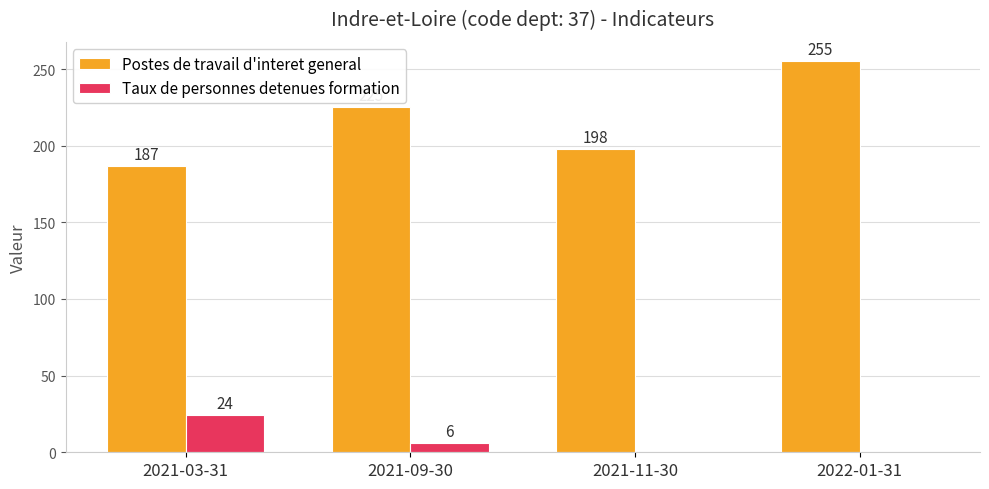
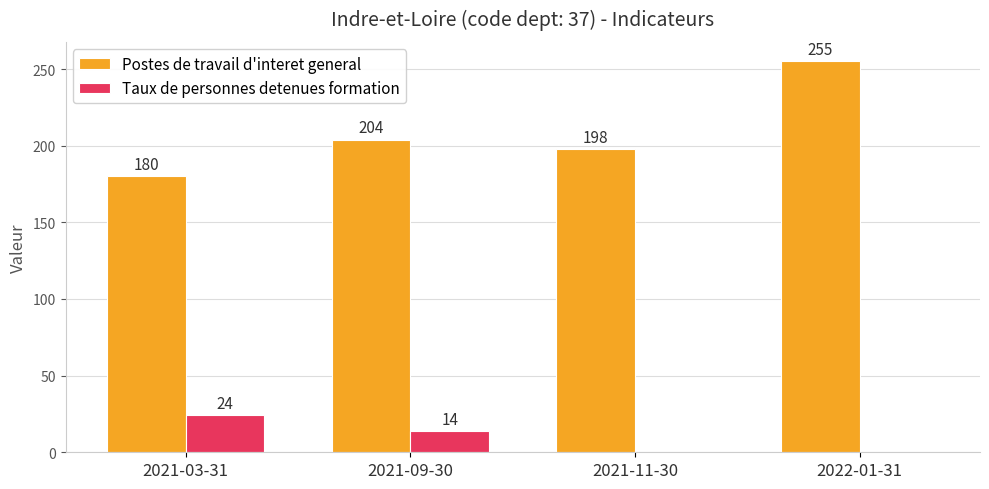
  {
    "Postes de travail d'interet general": {
-     "2021-03-31": 187,
-     "2021-09-30": 225,
+     "2021-03-31": 180,
+     "2021-09-30": 204,
      "2021-11-30": 198,
      "2022-01-31": 255
    },
    "Taux de personnes detenues formation": {
      "2021-03-31": 24,
-     "2021-09-30": 6
+     "2021-09-30": 14
    }
  }
